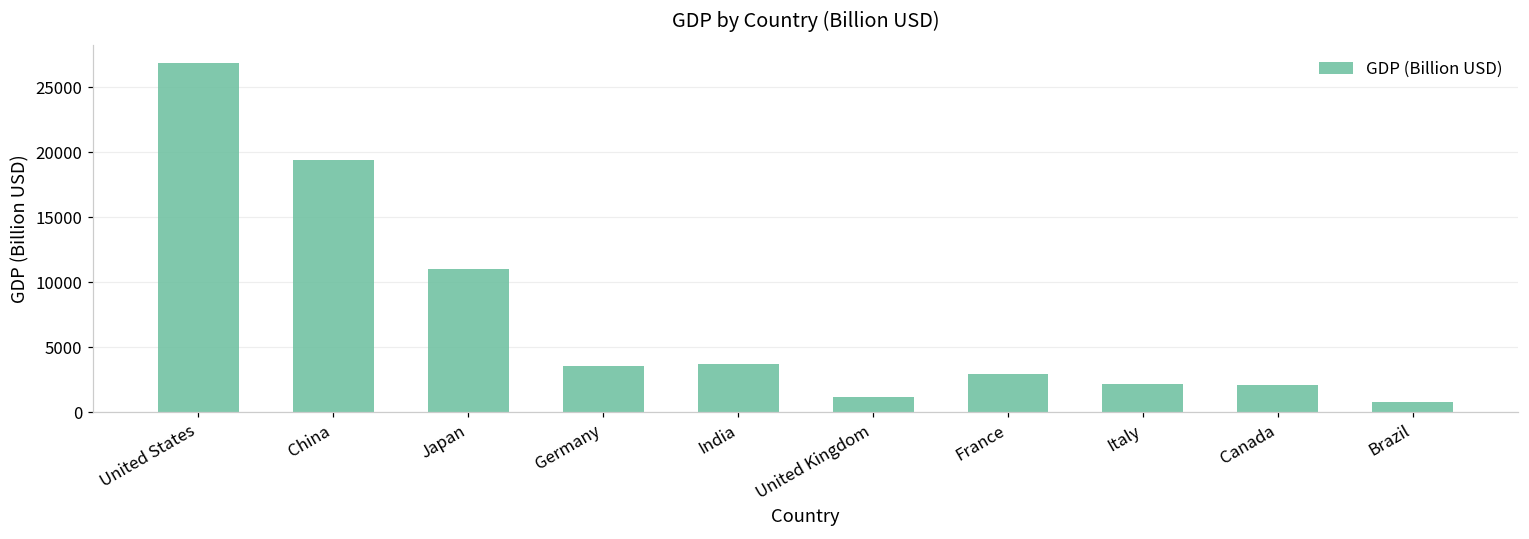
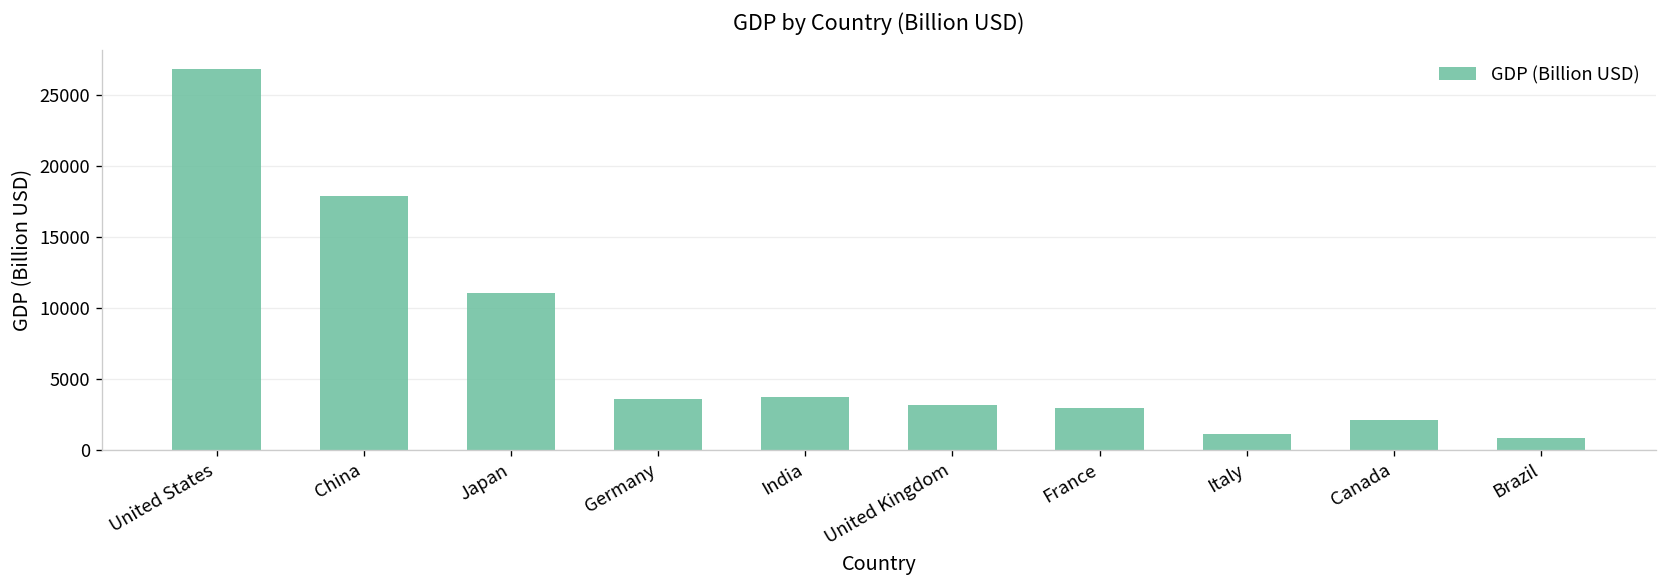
  {
    "United States": 26900,
-   "China": 19400,
+   "China": 17900,
    "Japan": 11000,
    "Germany": 3600,
    "India": 3700,
-   "United Kingdom": 1200,
+   "United Kingdom": 3200,
    "France": 2900,
-   "Italy": 2200,
+   "Italy": 1100,
    "Canada": 2100,
    "Brazil": 800
  }
